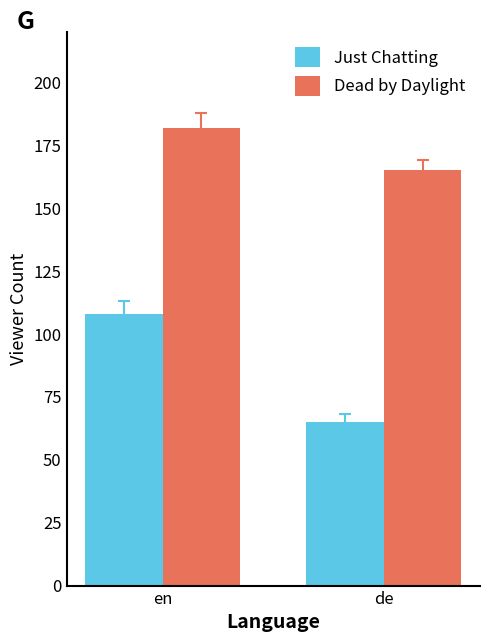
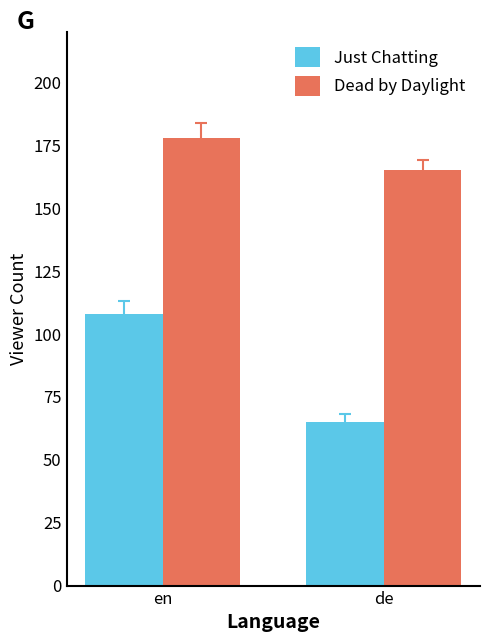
  {
    "Just Chatting": {
      "en": 108,
      "de": 65
    },
    "Dead by Daylight": {
-     "en": 182,
+     "en": 178,
      "de": 165
    }
  }
